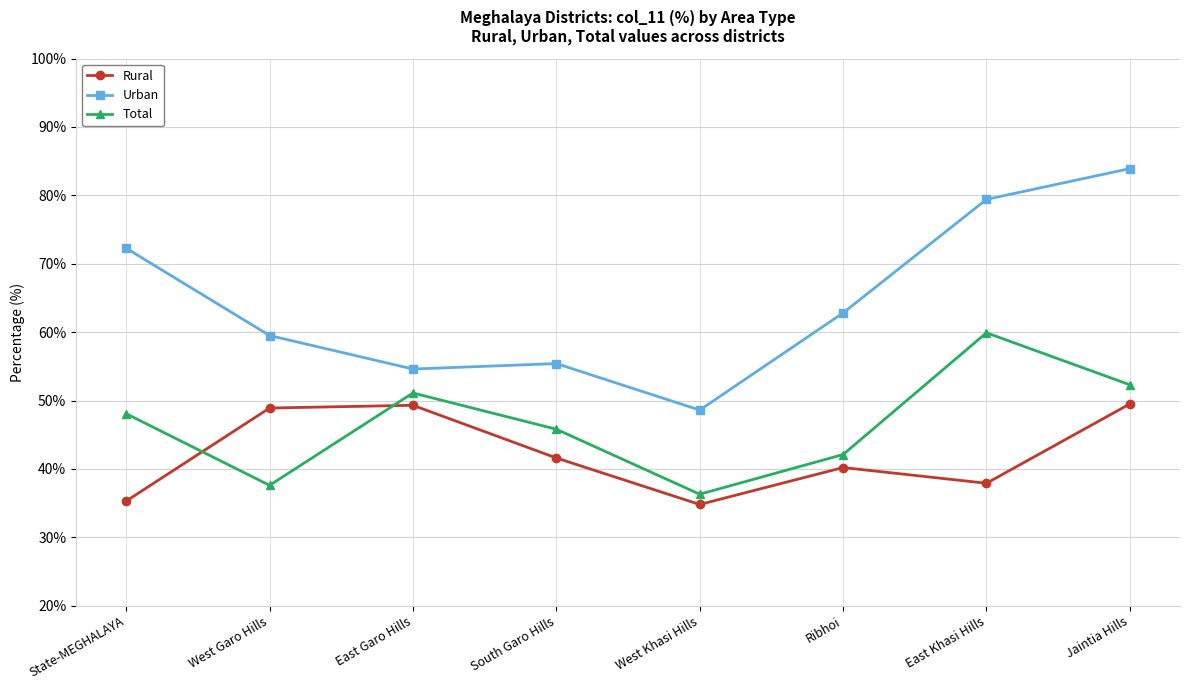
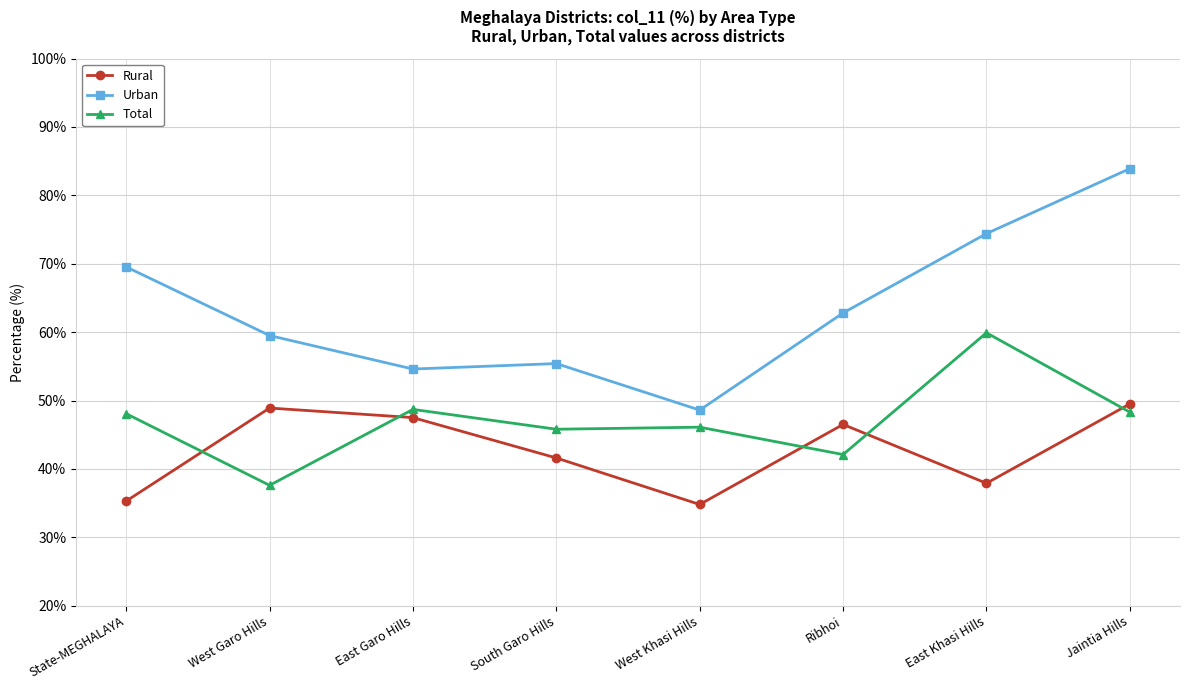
  {
    "Rural": {
      "State-MEGHALAYA": "35%",
      "West Garo Hills": "49%",
-     "East Garo Hills": "49%",
+     "East Garo Hills": "48%",
      "South Garo Hills": "42%",
      "West Khasi Hills": "35%",
-     "Ribhoi": "40%",
+     "Ribhoi": "47%",
      "East Khasi Hills": "38%",
      "Jaintia Hills": "50%"
    },
    "Urban": {
-     "State-MEGHALAYA": "72%",
+     "State-MEGHALAYA": "70%",
      "West Garo Hills": "60%",
      "East Garo Hills": "55%",
      "South Garo Hills": "55%",
      "West Khasi Hills": "49%",
      "Ribhoi": "63%",
-     "East Khasi Hills": "79%",
+     "East Khasi Hills": "74%",
      "Jaintia Hills": "84%"
    },
    "Total": {
      "State-MEGHALAYA": "48%",
      "West Garo Hills": "38%",
-     "East Garo Hills": "51%",
+     "East Garo Hills": "49%",
      "South Garo Hills": "46%",
-     "West Khasi Hills": "36%",
+     "West Khasi Hills": "46%",
      "Ribhoi": "42%",
      "East Khasi Hills": "60%",
-     "Jaintia Hills": "52%"
+     "Jaintia Hills": "48%"
    }
  }
